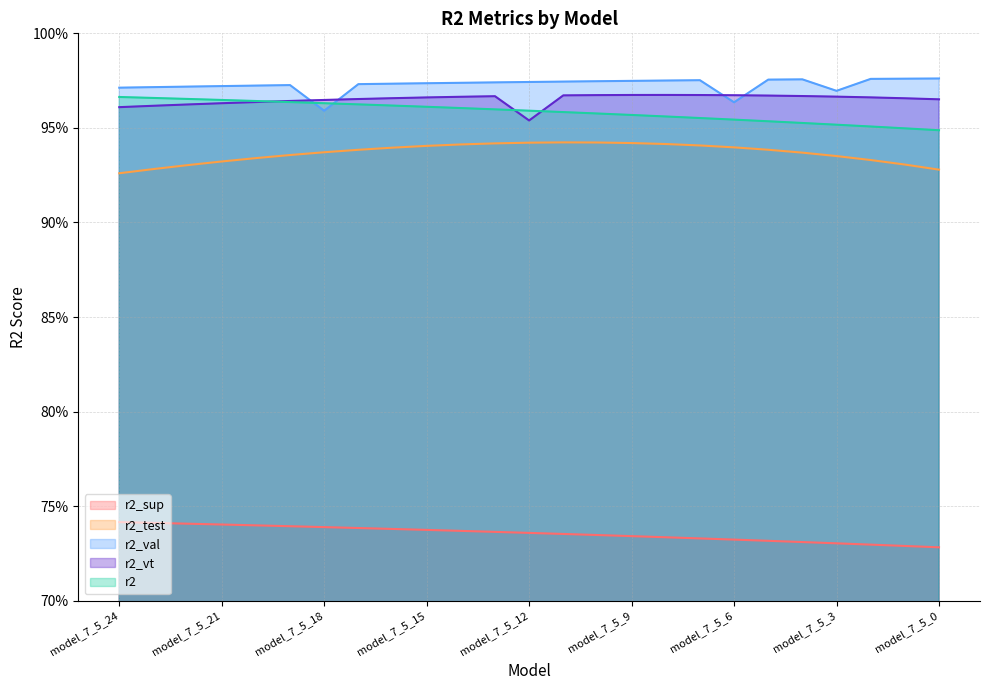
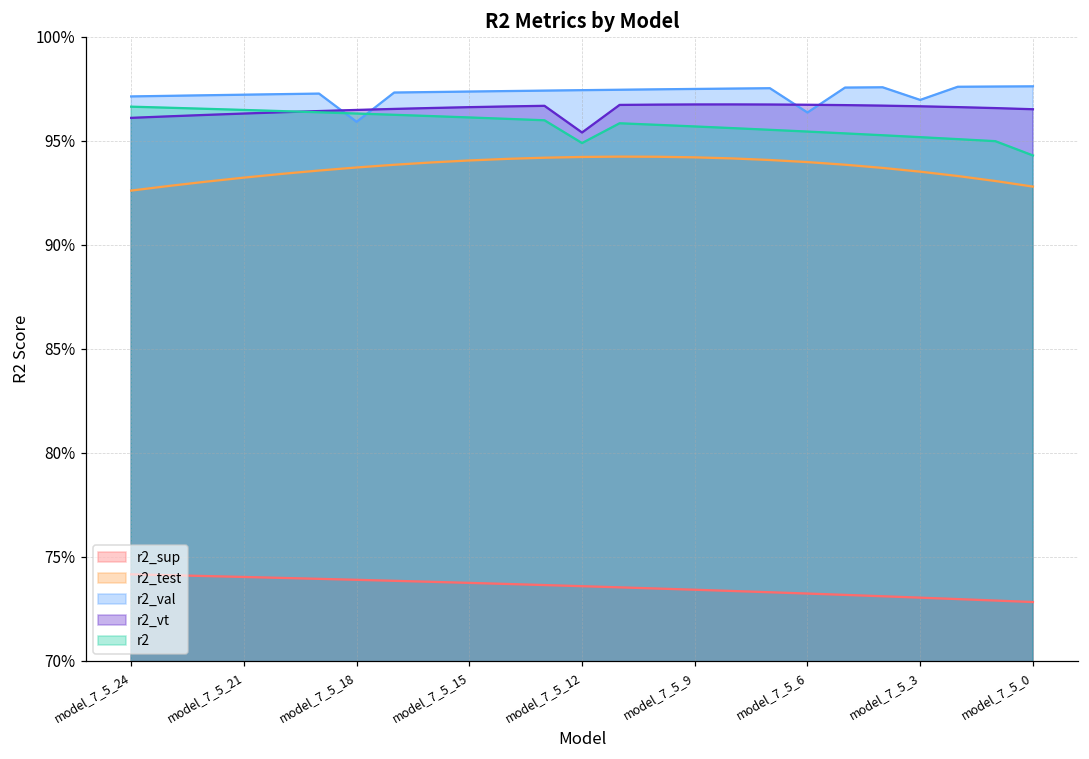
  {
    "r2_val": {
      "model_7_5_24": "97.1%",
      "model_7_5_21": "97.2%",
      "model_7_5_18": "95.9%",
      "model_7_5_15": "97.4%",
      "model_7_5_12": "97.4%",
      "model_7_5_9": "97.5%",
      "model_7_5_6": "96.4%",
      "model_7_5_3": "97.0%",
      "model_7_5_0": "97.6%"
    },
    "r2_vt": {
      "model_7_5_24": "96.1%",
      "model_7_5_21": "96.3%",
      "model_7_5_18": "96.5%",
      "model_7_5_15": "96.6%",
      "model_7_5_12": "95.4%",
      "model_7_5_9": "96.7%",
      "model_7_5_6": "96.7%",
      "model_7_5_3": "96.7%",
      "model_7_5_0": "96.5%"
    },
    "r2": {
      "model_7_5_24": "96.6%",
      "model_7_5_21": "96.5%",
      "model_7_5_18": "96.3%",
      "model_7_5_15": "96.1%",
-     "model_7_5_12": "95.9%",
+     "model_7_5_12": "94.9%",
      "model_7_5_9": "95.7%",
      "model_7_5_6": "95.4%",
      "model_7_5_3": "95.2%",
-     "model_7_5_0": "94.9%"
+     "model_7_5_0": "94.3%"
    }
  }
